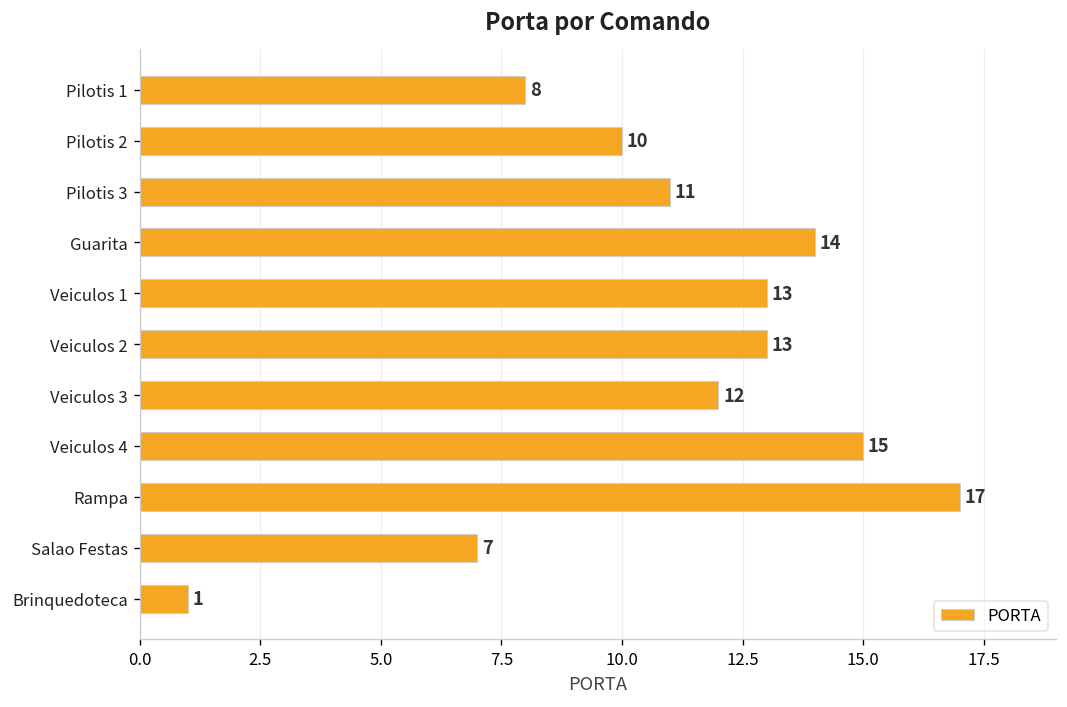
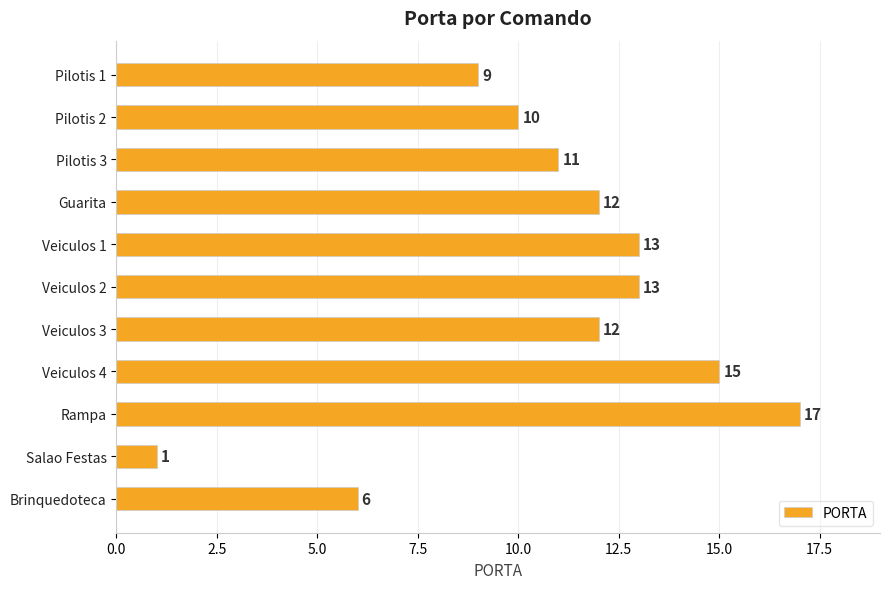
  {
-   "Pilotis 1": 8,
+   "Pilotis 1": 9,
    "Pilotis 2": 10,
    "Pilotis 3": 11,
-   "Guarita": 14,
+   "Guarita": 12,
    "Veiculos 1": 13,
    "Veiculos 2": 13,
    "Veiculos 3": 12,
    "Veiculos 4": 15,
    "Rampa": 17,
-   "Salao Festas": 7,
-   "Brinquedoteca": 1
+   "Salao Festas": 1,
+   "Brinquedoteca": 6
  }
